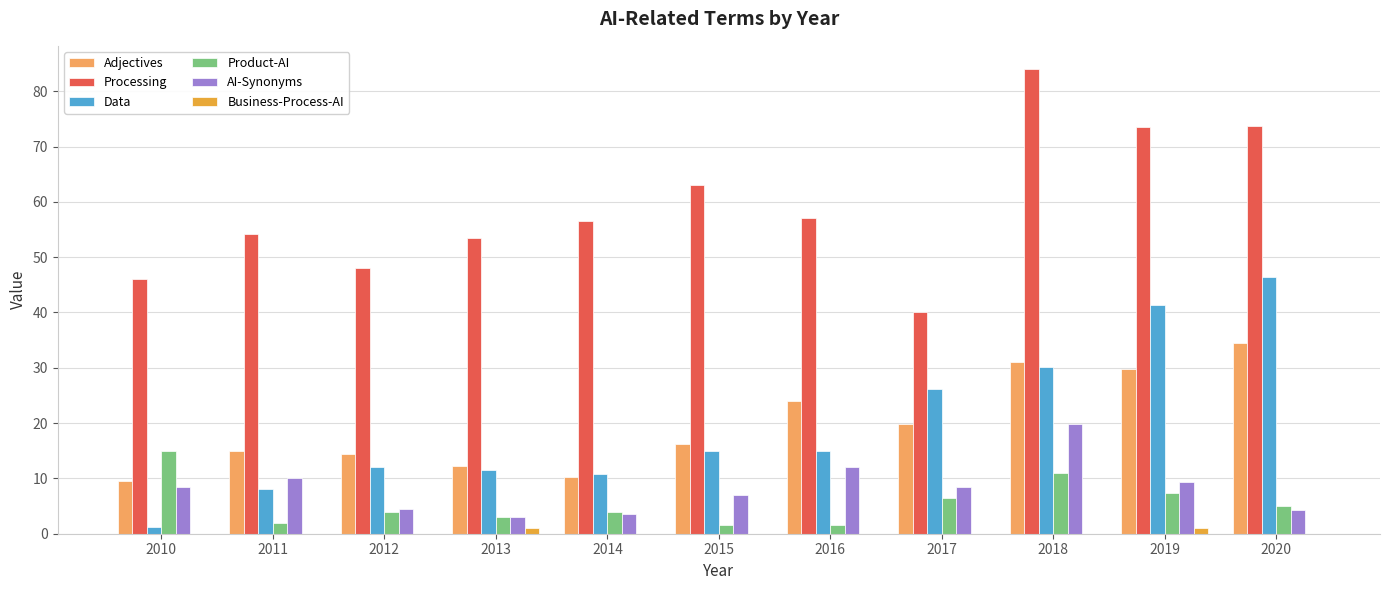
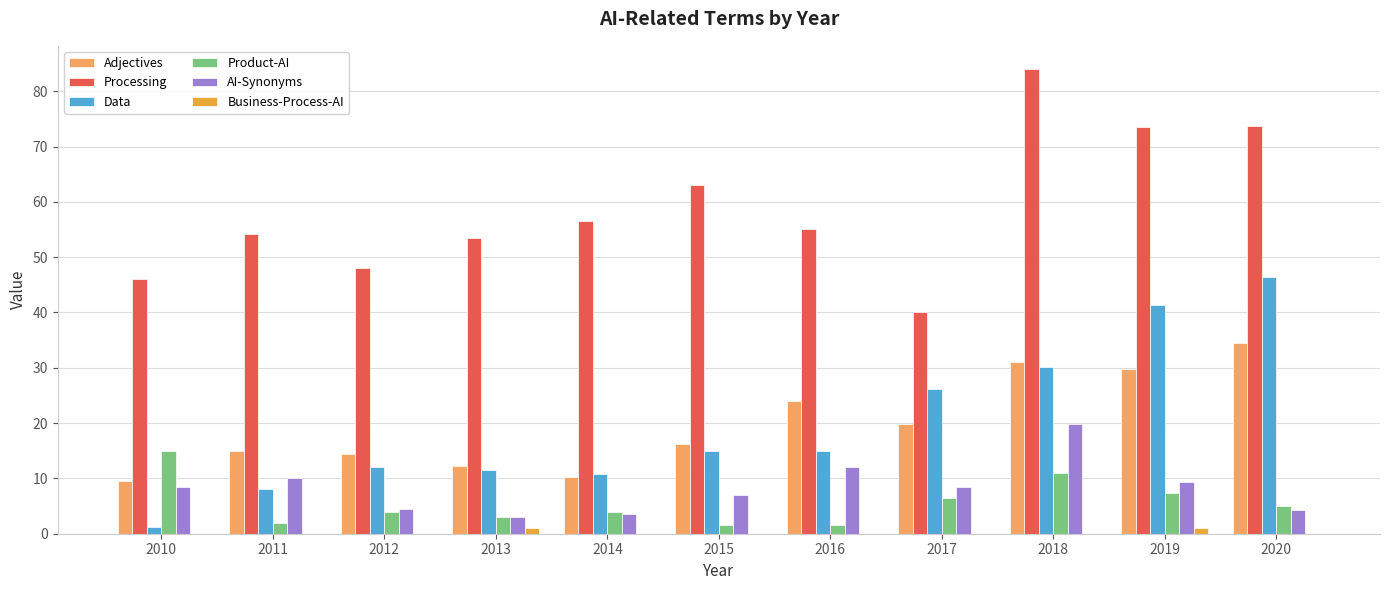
  {
    "Processing": {
      "2010": 46,
      "2011": 54,
      "2012": 48,
      "2013": 54,
      "2014": 57,
      "2015": 63,
-     "2016": 57,
+     "2016": 55,
      "2017": 40,
      "2018": 84,
      "2019": 74,
      "2020": 74
    },
    "Data": {
      "2010": 1,
      "2011": 8,
      "2012": 12,
      "2013": 12,
      "2014": 11,
      "2015": 15,
      "2016": 15,
      "2017": 26,
      "2018": 30,
      "2019": 41,
      "2020": 47
    },
    "Product-AI": {
      "2010": 15,
      "2011": 2,
      "2012": 4,
      "2013": 3,
      "2014": 4,
      "2015": 2,
      "2016": 2,
      "2017": 7,
      "2018": 11,
      "2019": 7,
      "2020": 5
    },
    "AI-Synonyms": {
      "2010": 9,
      "2011": 10,
      "2012": 4,
      "2013": 3,
      "2014": 4,
      "2015": 7,
      "2016": 12,
      "2017": 9,
      "2018": 20,
      "2019": 9,
      "2020": 4
    }
  }
